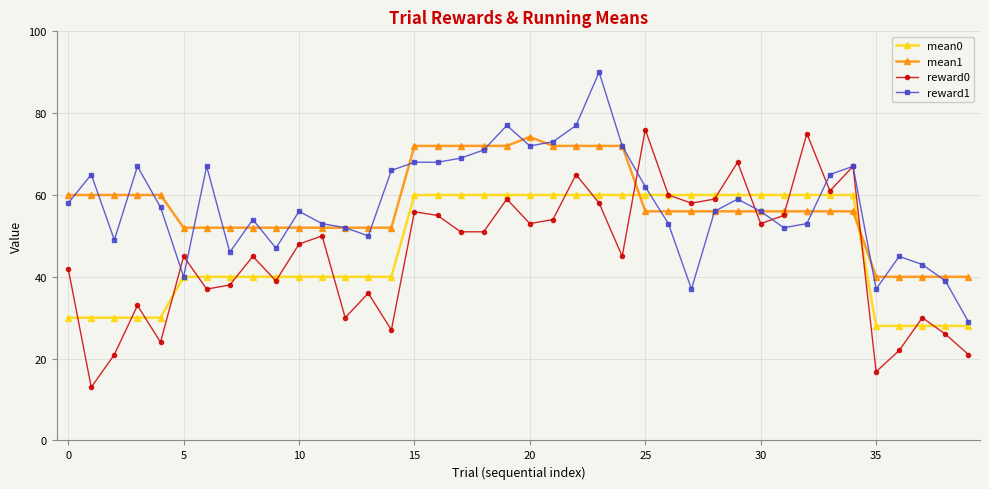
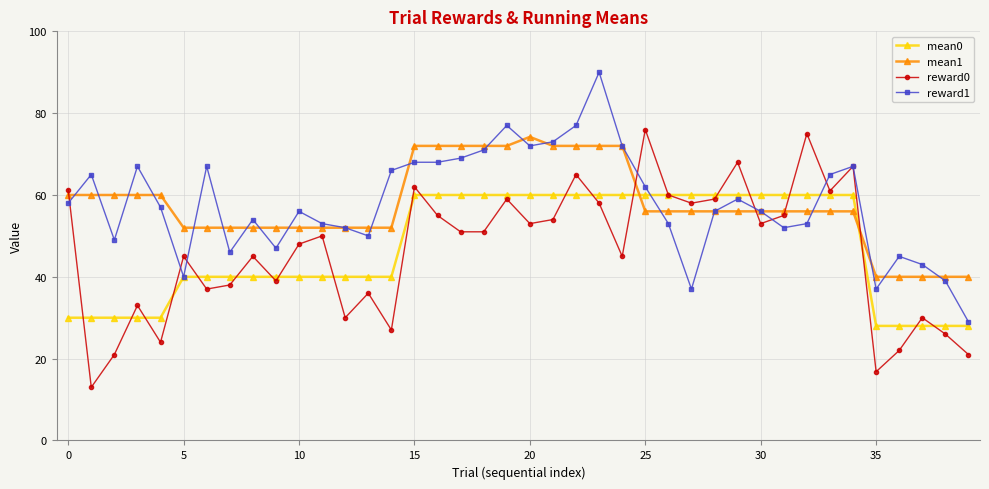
  {
    "mean0": {
      "0": 30,
      "10": 40,
      "15": 60,
      "20": 60,
      "25": 60,
      "30": 60,
      "35": 28
    },
    "mean1": {
      "0": 60,
      "5": 52,
      "10": 52,
      "15": 72,
      "20": 74,
      "25": 56,
      "35": 40
    },
    "reward0": {
-     "0": 42,
+     "0": 61,
      "5": 45,
      "10": 48,
-     "15": 56,
+     "15": 62,
      "20": 53,
      "25": 76,
      "30": 53,
      "35": 17
    },
    "reward1": {
      "0": 58,
      "10": 56,
      "15": 68,
      "20": 72,
      "25": 62,
      "35": 37
    }
  }
